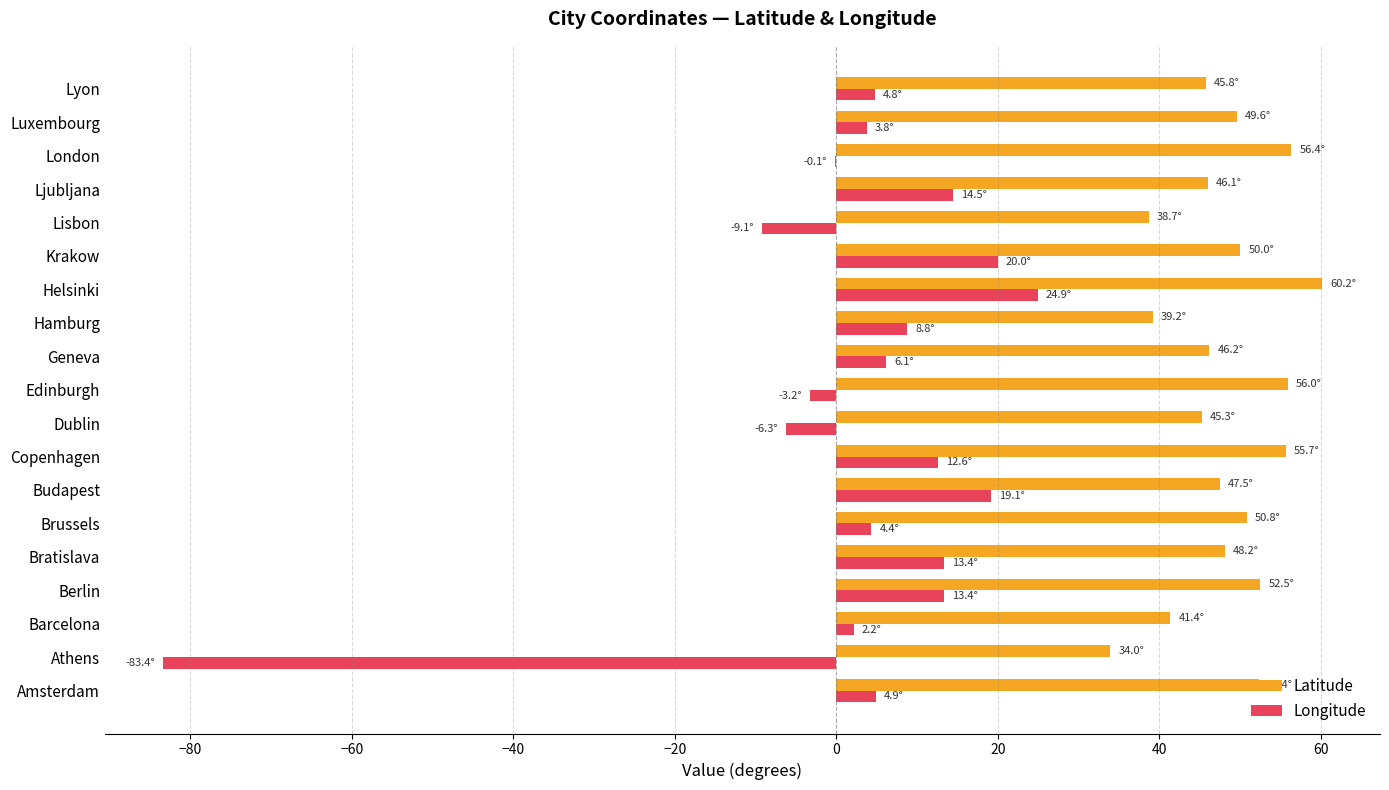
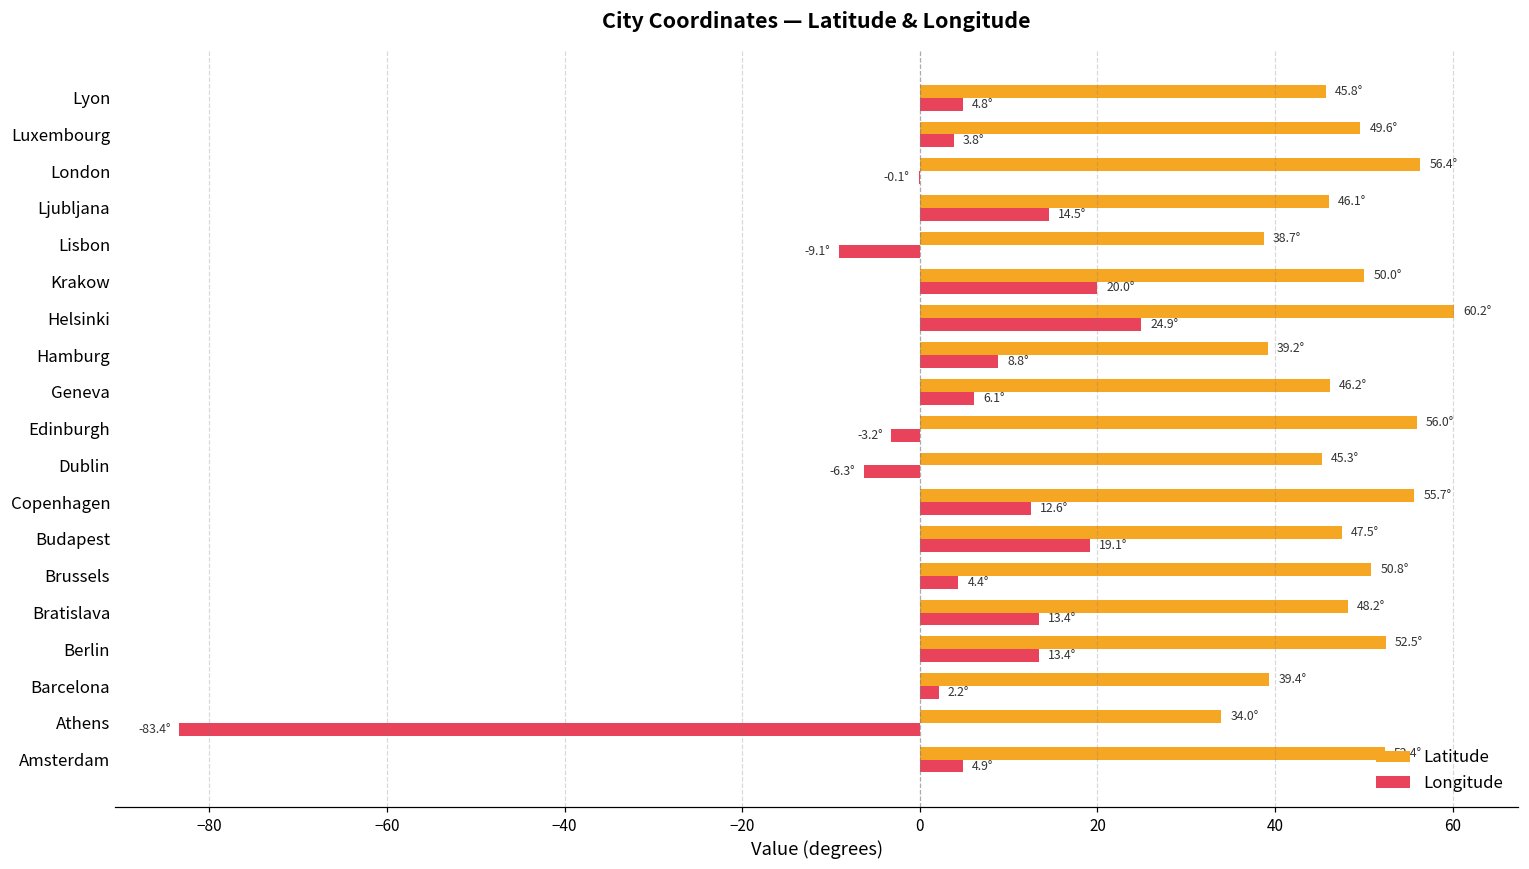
  {
    "Latitude": {
      "Lyon": "45.8°",
      "Luxembourg": "49.6°",
      "London": "56.4°",
      "Ljubljana": "46.1°",
      "Lisbon": "38.7°",
      "Krakow": "50.0°",
      "Helsinki": "60.2°",
      "Hamburg": "39.2°",
      "Geneva": "46.2°",
      "Edinburgh": "56.0°",
      "Dublin": "45.3°",
      "Copenhagen": "55.7°",
      "Budapest": "47.5°",
      "Brussels": "50.8°",
      "Bratislava": "48.2°",
      "Berlin": "52.5°",
-     "Barcelona": "41.4°",
+     "Barcelona": "39.4°",
      "Athens": "34.0°",
      "Amsterdam": "52.4°"
    },
    "Longitude": {
      "Lyon": "4.8°",
      "Luxembourg": "3.8°",
      "London": "-0.1°",
      "Ljubljana": "14.5°",
      "Lisbon": "-9.1°",
      "Krakow": "20.0°",
      "Helsinki": "24.9°",
      "Hamburg": "8.8°",
      "Geneva": "6.1°",
      "Edinburgh": "-3.2°",
      "Dublin": "-6.3°",
      "Copenhagen": "12.6°",
      "Budapest": "19.1°",
      "Brussels": "4.4°",
      "Bratislava": "13.4°",
      "Berlin": "13.4°",
      "Barcelona": "2.2°",
      "Athens": "-83.4°",
      "Amsterdam": "4.9°"
    }
  }
